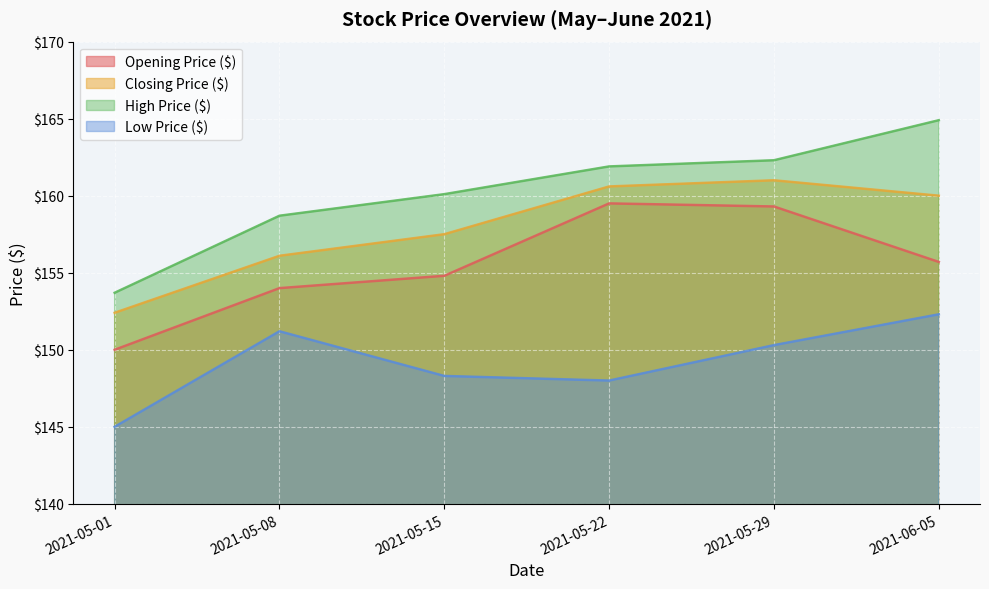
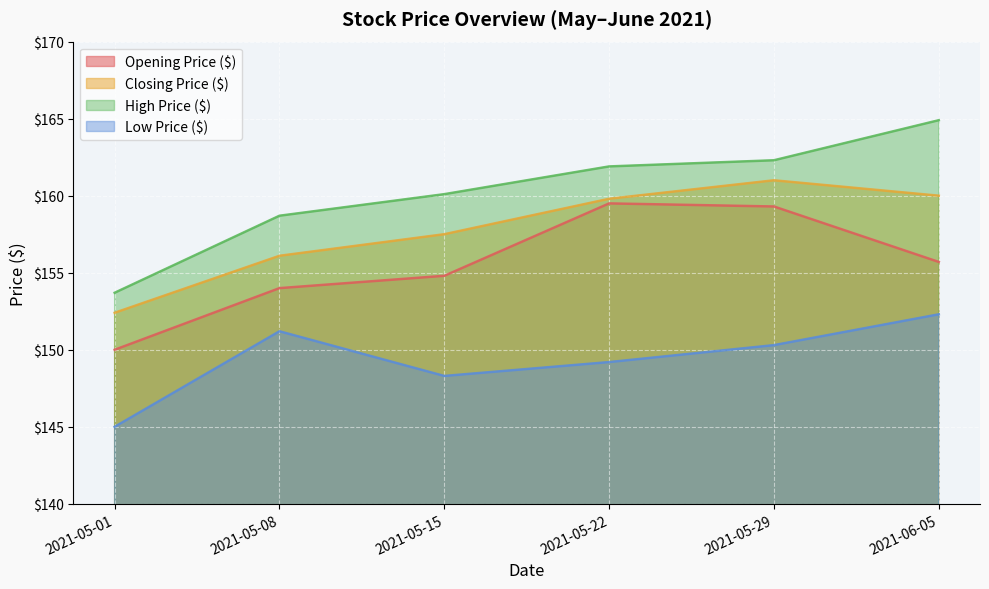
  {
    "Opening Price ($)": {
      "2021-05-01": "$150.0",
      "2021-05-08": "$154.0",
      "2021-05-15": "$154.8",
      "2021-05-22": "$159.5",
      "2021-05-29": "$159.3",
      "2021-06-05": "$155.7"
    },
    "Closing Price ($)": {
      "2021-05-01": "$152.4",
      "2021-05-08": "$156.1",
      "2021-05-15": "$157.5",
-     "2021-05-22": "$160.6",
+     "2021-05-22": "$159.8",
      "2021-05-29": "$161.0",
      "2021-06-05": "$160.0"
    },
    "High Price ($)": {
      "2021-05-01": "$153.7",
      "2021-05-08": "$158.7",
      "2021-05-15": "$160.1",
      "2021-05-22": "$161.9",
      "2021-05-29": "$162.3",
      "2021-06-05": "$164.9"
    },
    "Low Price ($)": {
      "2021-05-01": "$145.0",
      "2021-05-08": "$151.2",
      "2021-05-15": "$148.3",
-     "2021-05-22": "$148.0",
+     "2021-05-22": "$149.2",
      "2021-05-29": "$150.3",
      "2021-06-05": "$152.3"
    }
  }
